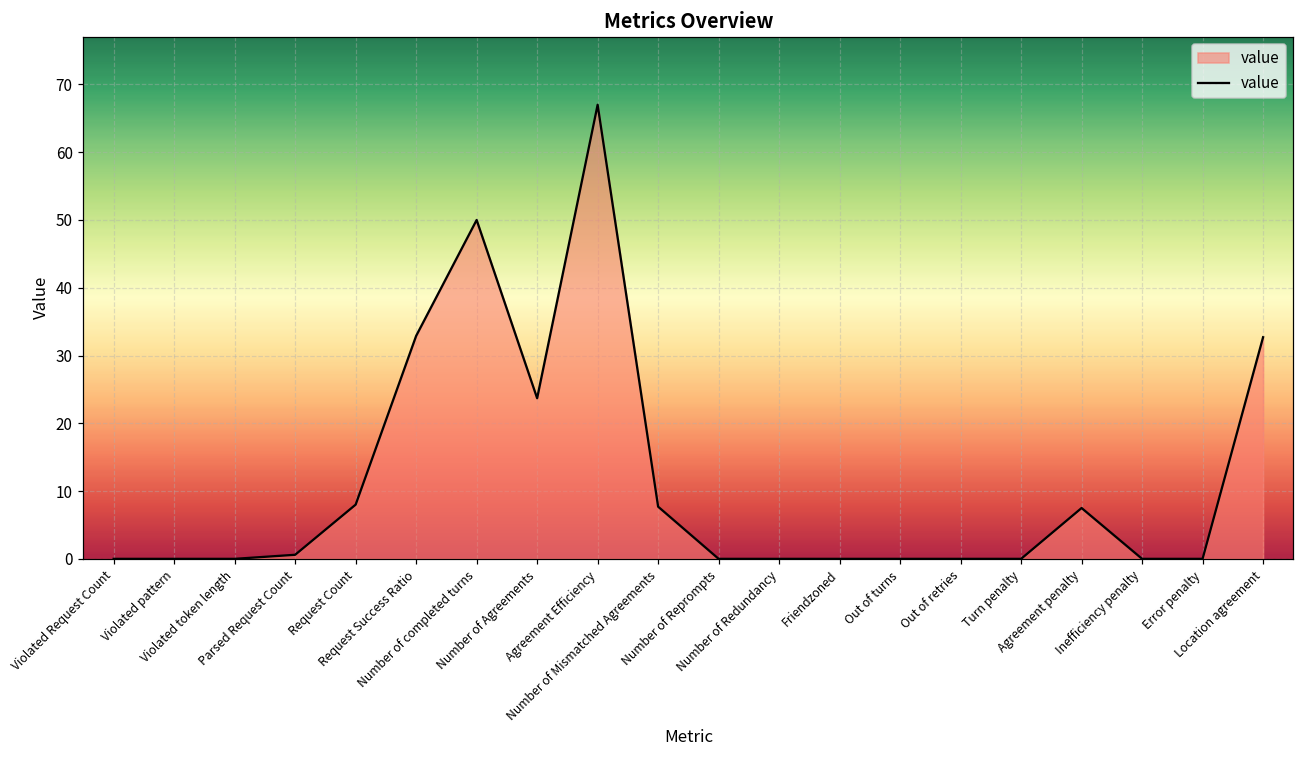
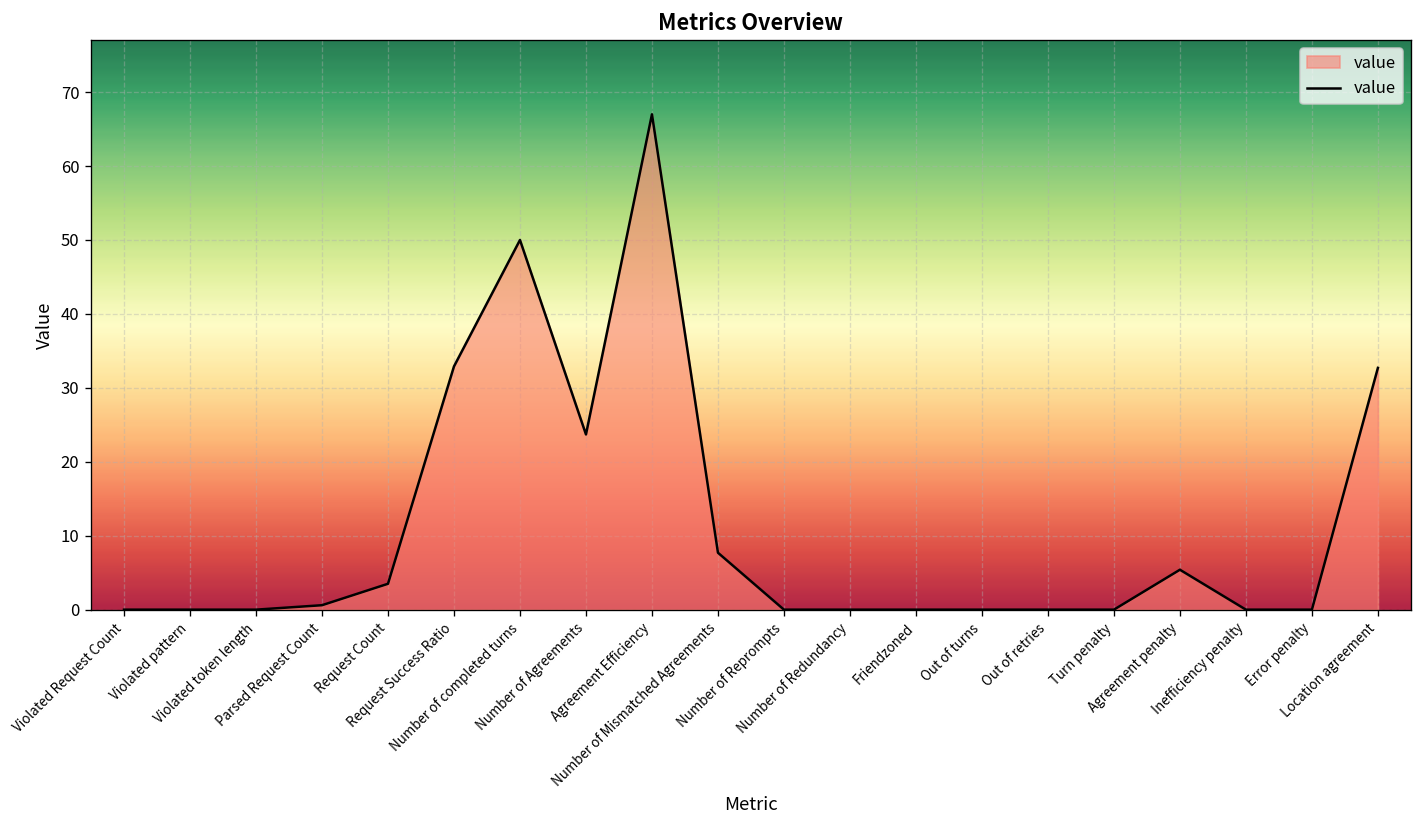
  {
    "Violated Request Count": 0,
    "Violated pattern": 0,
    "Violated token length": 0,
    "Parsed Request Count": 1,
-   "Request Count": 8,
+   "Request Count": 4,
    "Request Success Ratio": 33,
    "Number of completed turns": 50,
    "Number of Agreements": 24,
    "Agreement Efficiency": 67,
    "Number of Mismatched Agreements": 8,
    "Number of Reprompts": 0,
    "Number of Redundancy": 0,
    "Friendzoned": 0,
    "Out of turns": 0,
    "Out of retries": 0,
    "Turn penalty": 0,
-   "Agreement penalty": 8,
+   "Agreement penalty": 5,
    "Inefficiency penalty": 0,
    "Error penalty": 0,
    "Location agreement": 33
  }
